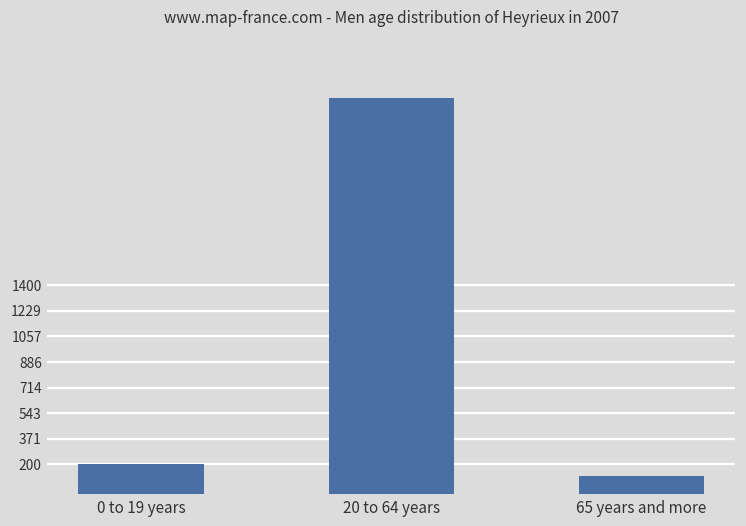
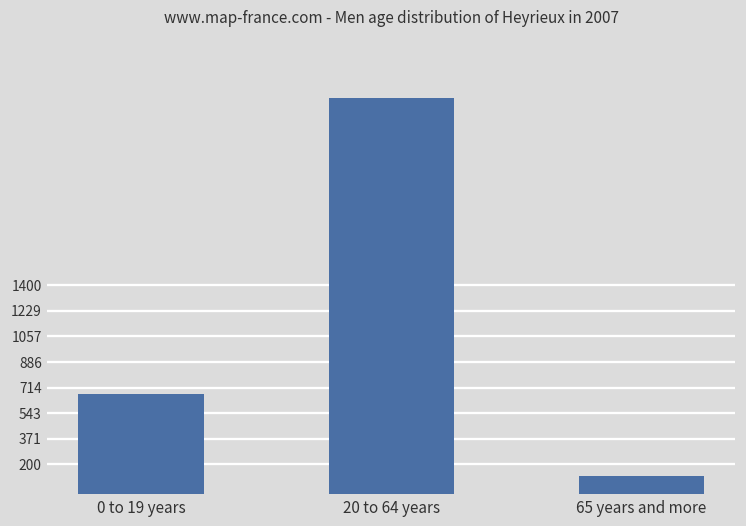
  {
-   "0 to 19 years": 200,
+   "0 to 19 years": 670,
    "20 to 64 years": 2650,
    "65 years and more": 120
  }
